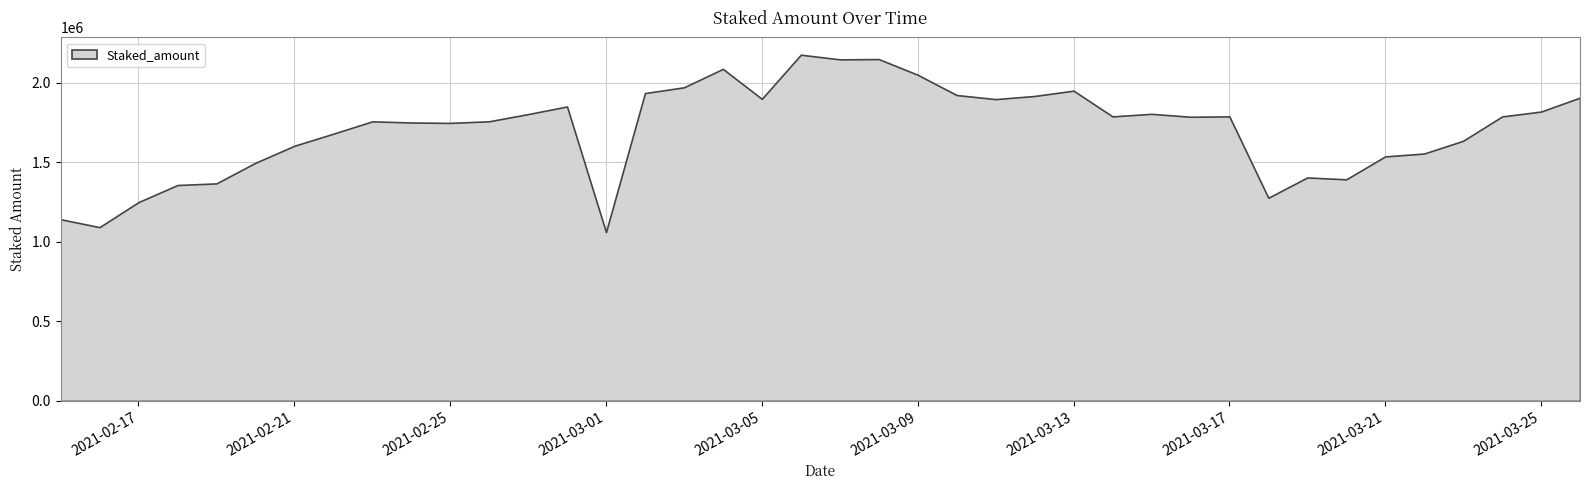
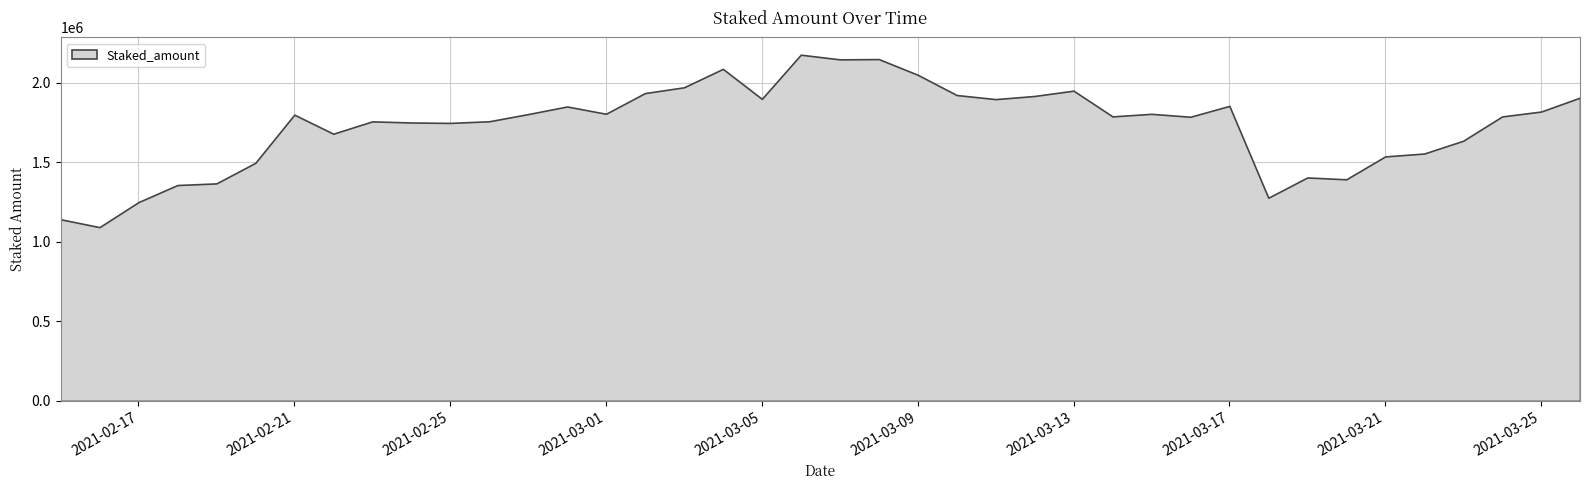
  {
    "2021-02-17": 1250000,
-   "2021-02-21": 1600000,
+   "2021-02-21": 1800000,
    "2021-02-25": 1750000,
-   "2021-03-01": 1060000,
+   "2021-03-01": 1800000,
    "2021-03-05": 1900000,
    "2021-03-09": 2050000,
    "2021-03-13": 1950000,
-   "2021-03-17": 1790000,
+   "2021-03-17": 1850000,
    "2021-03-21": 1540000,
    "2021-03-25": 1820000
  }
